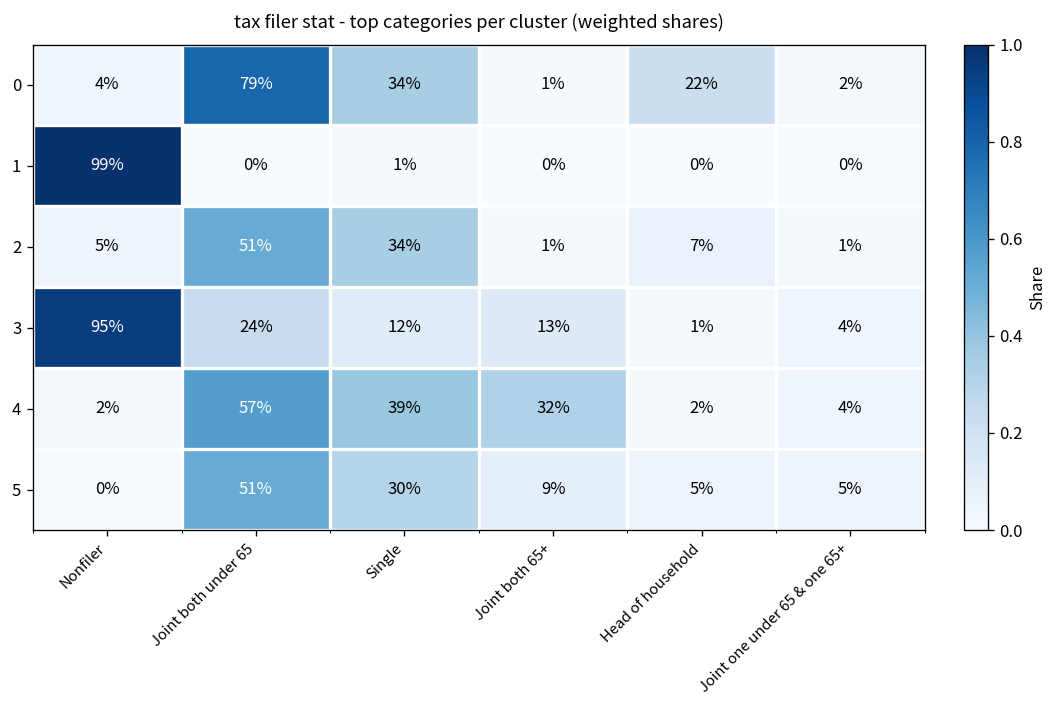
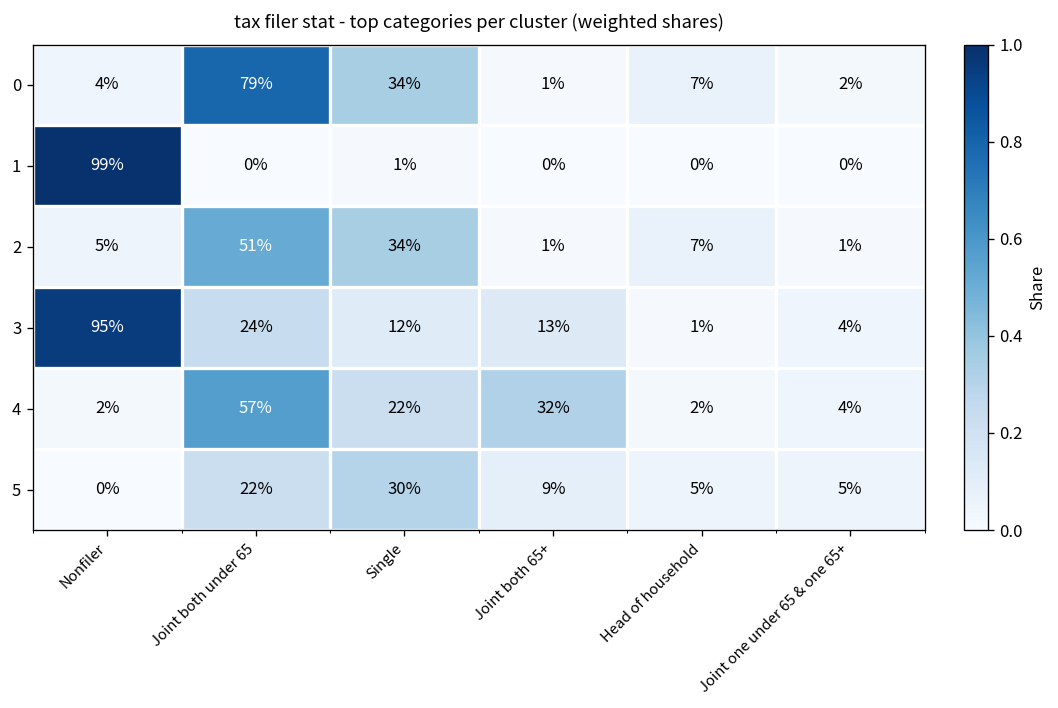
  {
    "0": {
      "Nonfiler": "4%",
      "Joint both under 65": "79%",
      "Single": "34%",
      "Joint both 65+": "1%",
-     "Head of household": "22%",
+     "Head of household": "7%",
      "Joint one under 65 & one 65+": "2%"
    },
    "1": {
      "Nonfiler": "99%",
      "Joint both under 65": "0%",
      "Single": "1%",
      "Joint both 65+": "0%",
      "Head of household": "0%",
      "Joint one under 65 & one 65+": "0%"
    },
    "2": {
      "Nonfiler": "5%",
      "Joint both under 65": "51%",
      "Single": "34%",
      "Joint both 65+": "1%",
      "Head of household": "7%",
      "Joint one under 65 & one 65+": "1%"
    },
    "3": {
      "Nonfiler": "95%",
      "Joint both under 65": "24%",
      "Single": "12%",
      "Joint both 65+": "13%",
      "Head of household": "1%",
      "Joint one under 65 & one 65+": "4%"
    },
    "4": {
      "Nonfiler": "2%",
      "Joint both under 65": "57%",
-     "Single": "39%",
+     "Single": "22%",
      "Joint both 65+": "32%",
      "Head of household": "2%",
      "Joint one under 65 & one 65+": "4%"
    },
    "5": {
      "Nonfiler": "0%",
-     "Joint both under 65": "51%",
+     "Joint both under 65": "22%",
      "Single": "30%",
      "Joint both 65+": "9%",
      "Head of household": "5%",
      "Joint one under 65 & one 65+": "5%"
    }
  }
